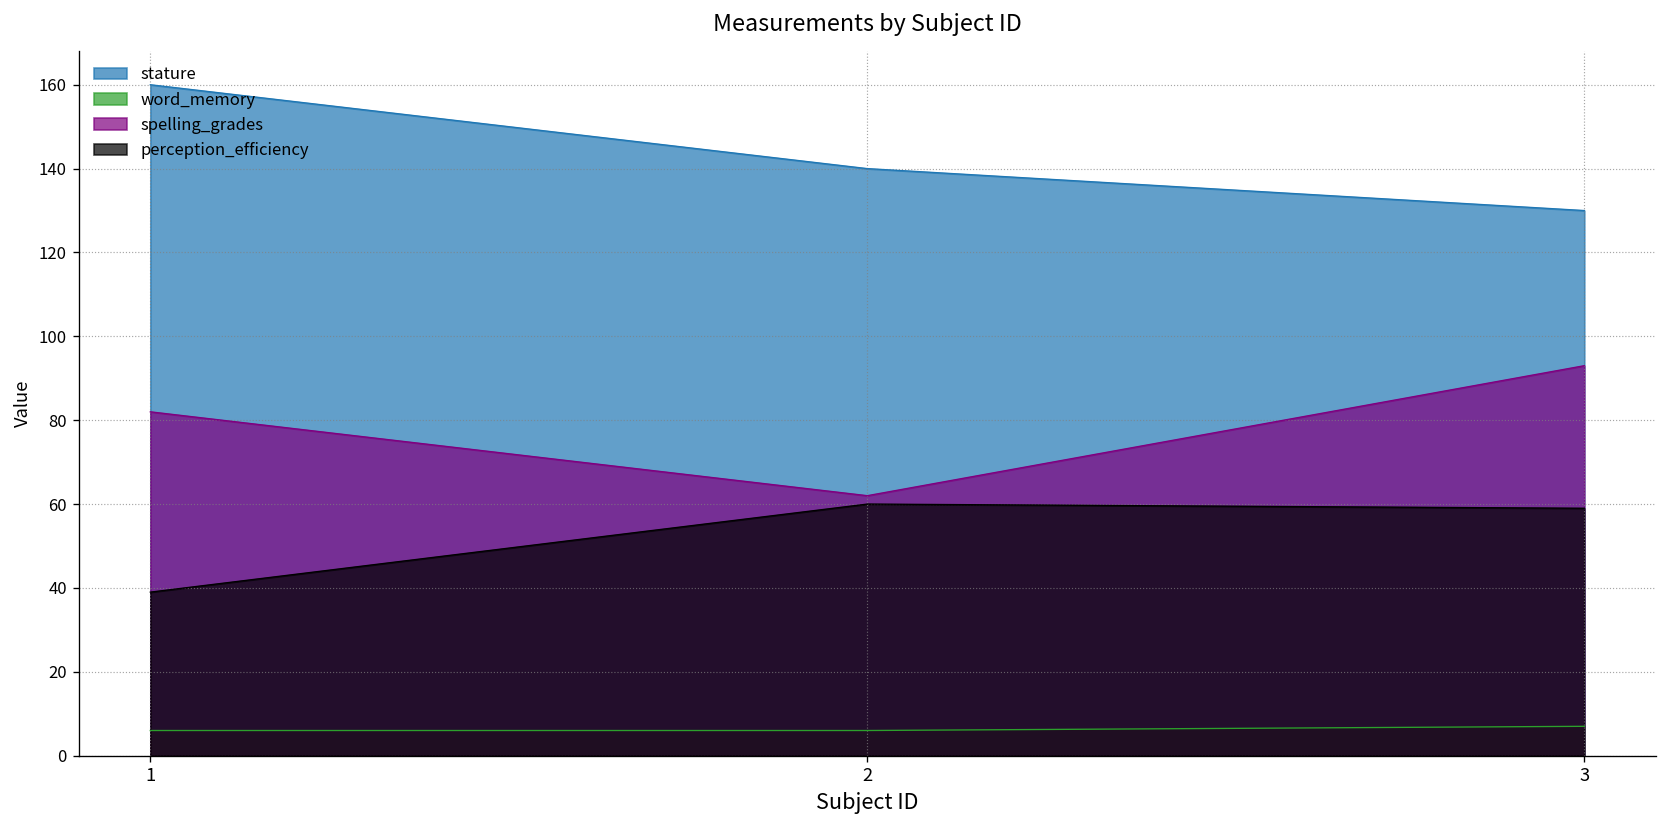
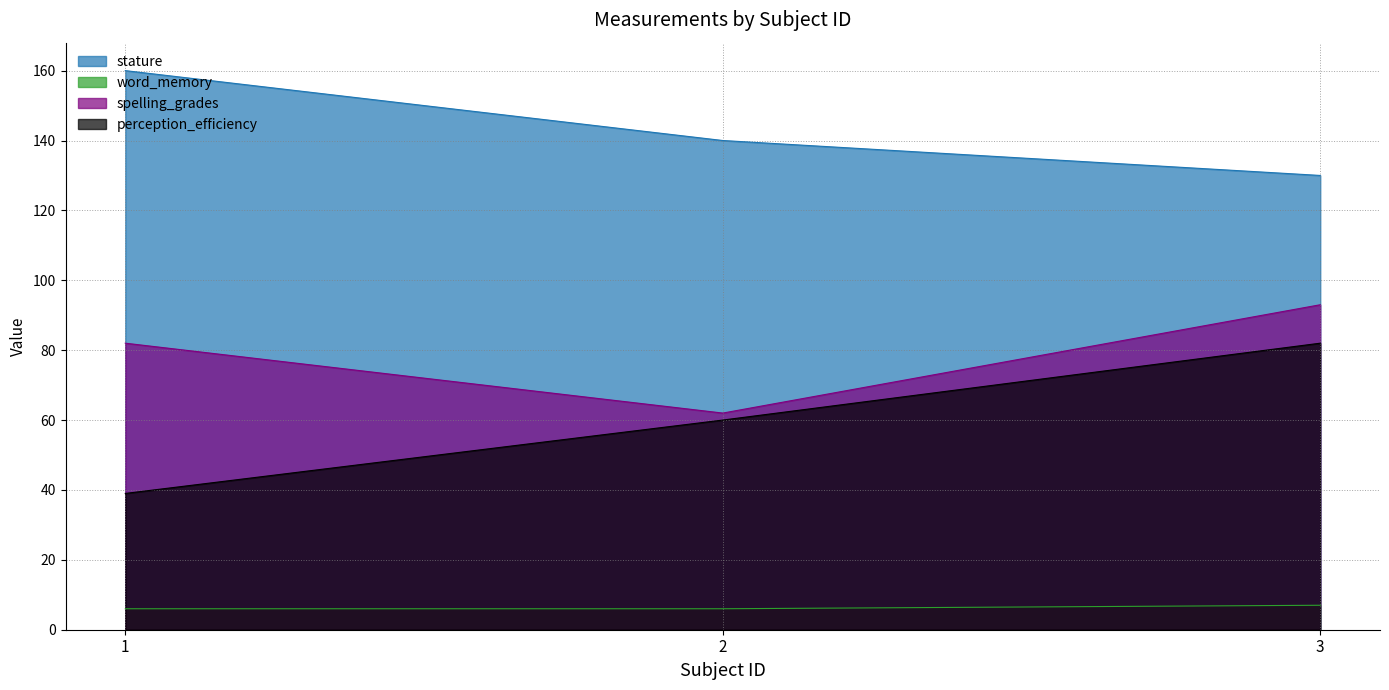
  {
    "stature": {
      "1": 160,
      "2": 140,
      "3": 130
    },
    "word_memory": {
      "1": 6,
      "2": 6,
      "3": 7
    },
    "spelling_grades": {
      "1": 82,
      "2": 62,
      "3": 93
    },
    "perception_efficiency": {
      "1": 39,
      "2": 60,
-     "3": 59
+     "3": 82
    }
  }
